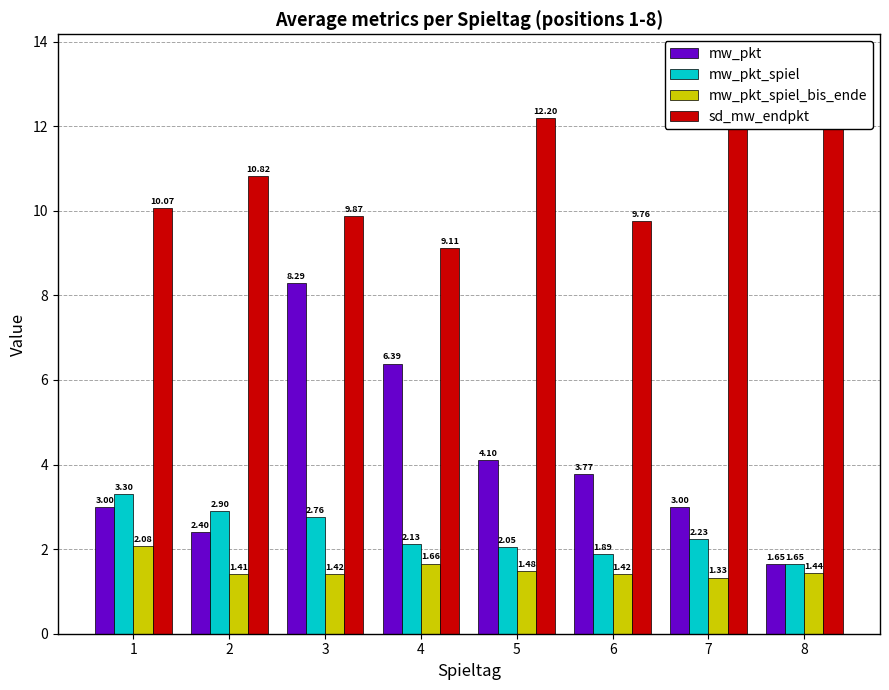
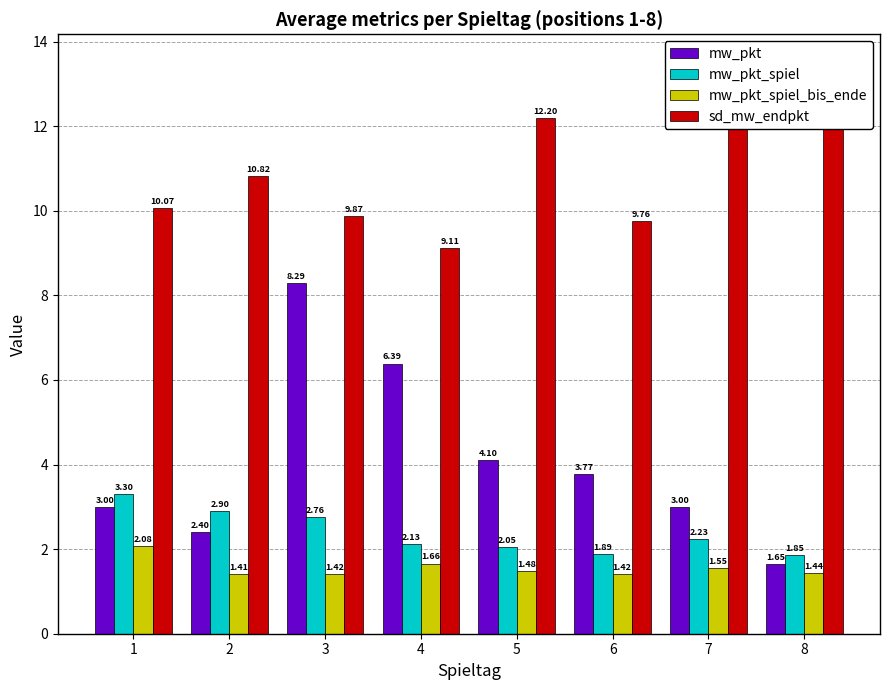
  {
    "mw_pkt": {
      "1": 3.00,
      "2": 2.40,
      "3": 8.29,
      "4": 6.39,
      "5": 4.10,
      "6": 3.77,
      "7": 3.00,
      "8": 1.65
    },
    "mw_pkt_spiel": {
      "1": 3.30,
      "2": 2.90,
      "3": 2.76,
      "4": 2.13,
      "5": 2.05,
      "6": 1.89,
      "7": 2.23,
-     "8": 1.65
+     "8": 1.85
    },
    "mw_pkt_spiel_bis_ende": {
      "1": 2.08,
      "2": 1.41,
      "3": 1.42,
      "4": 1.66,
      "5": 1.48,
      "6": 1.42,
-     "7": 1.33,
+     "7": 1.55,
      "8": 1.44
    },
    "sd_mw_endpkt": {
      "1": 10.07,
      "2": 10.82,
      "3": 9.87,
      "4": 9.11,
      "5": 12.20,
      "6": 9.76
    }
  }
